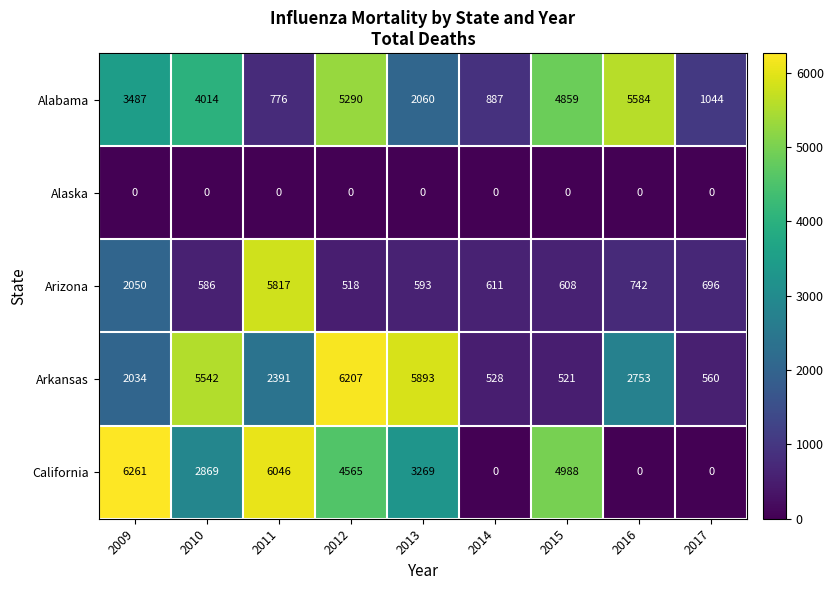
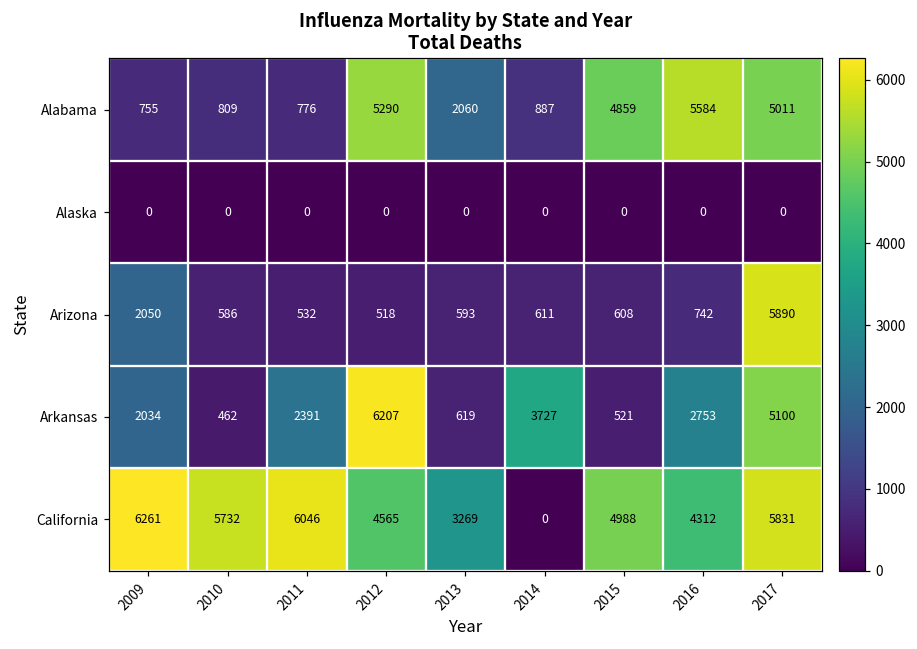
  {
    "Alabama": {
-     "2009": 3487,
-     "2010": 4014,
+     "2009": 755,
+     "2010": 809,
      "2011": 776,
      "2012": 5290,
      "2013": 2060,
      "2014": 887,
      "2015": 4859,
      "2016": 5584,
-     "2017": 1044
+     "2017": 5011
    },
    "Alaska": {
      "2009": 0,
      "2010": 0,
      "2011": 0,
      "2012": 0,
      "2013": 0,
      "2014": 0,
      "2015": 0,
      "2016": 0,
      "2017": 0
    },
    "Arizona": {
      "2009": 2050,
      "2010": 586,
-     "2011": 5817,
+     "2011": 532,
      "2012": 518,
      "2013": 593,
      "2014": 611,
      "2015": 608,
      "2016": 742,
-     "2017": 696
+     "2017": 5890
    },
    "Arkansas": {
      "2009": 2034,
-     "2010": 5542,
+     "2010": 462,
      "2011": 2391,
      "2012": 6207,
-     "2013": 5893,
-     "2014": 528,
+     "2013": 619,
+     "2014": 3727,
      "2015": 521,
      "2016": 2753,
-     "2017": 560
+     "2017": 5100
    },
    "California": {
      "2009": 6261,
-     "2010": 2869,
+     "2010": 5732,
      "2011": 6046,
      "2012": 4565,
      "2013": 3269,
      "2014": 0,
      "2015": 4988,
-     "2016": 0,
-     "2017": 0
+     "2016": 4312,
+     "2017": 5831
    }
  }
